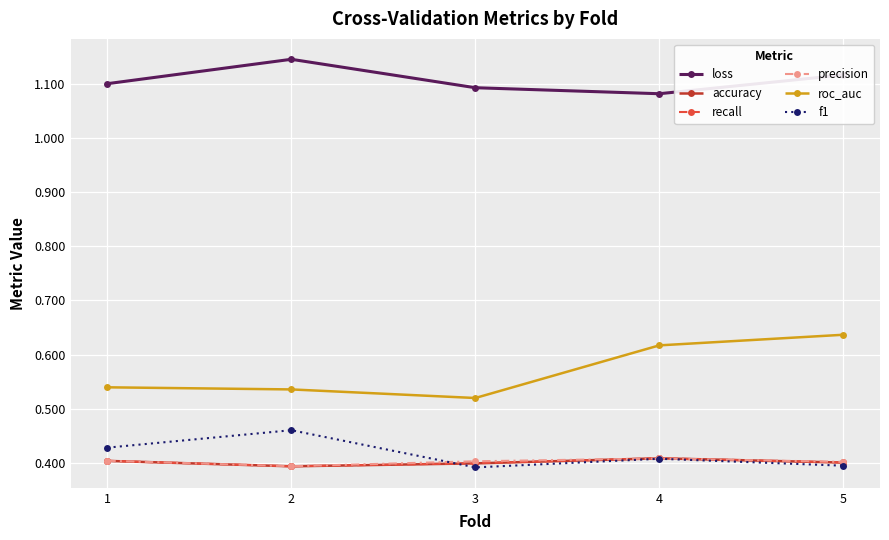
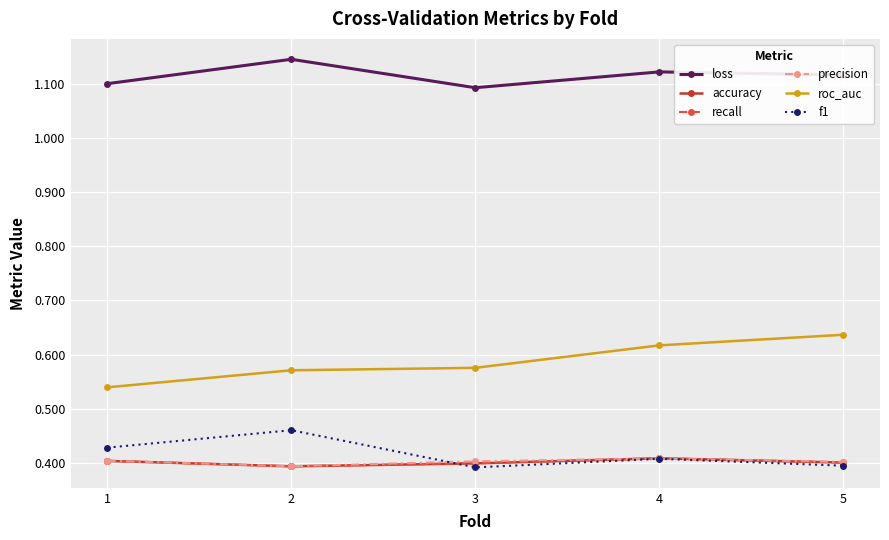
  {
    "loss": {
      "1": 1.10,
      "2": 1.15,
      "3": 1.09,
-     "4": 1.08
+     "4": 1.12
    },
    "roc_auc": {
      "1": 0.54,
-     "2": 0.54,
-     "3": 0.52,
+     "2": 0.57,
+     "3": 0.58,
      "4": 0.62,
      "5": 0.64
    },
    "f1": {
      "1": 0.43,
      "2": 0.46,
      "3": 0.39,
      "5": 0.39
    }
  }
